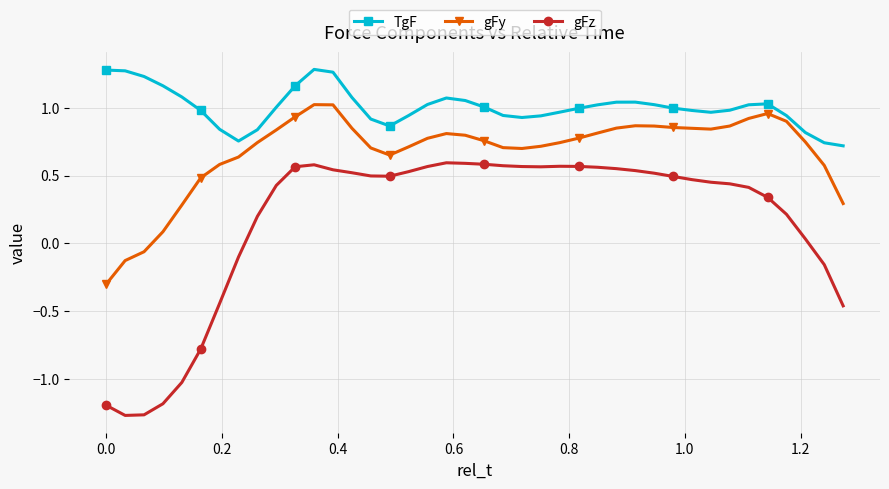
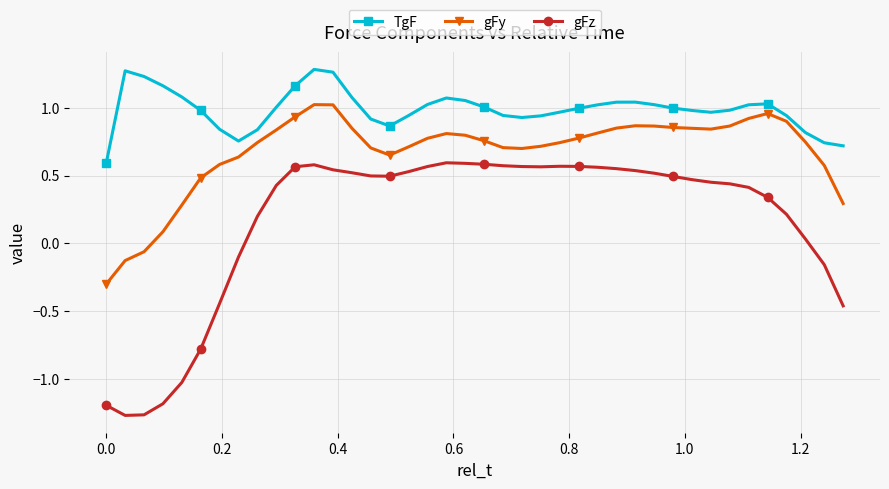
  {
    "TgF": {
-     "0.0": 1.28
+     "0.0": 0.59
    },
    "gFy": {
      "0.0": -0.30
    },
    "gFz": {
      "0.0": -1.19
    }
  }
